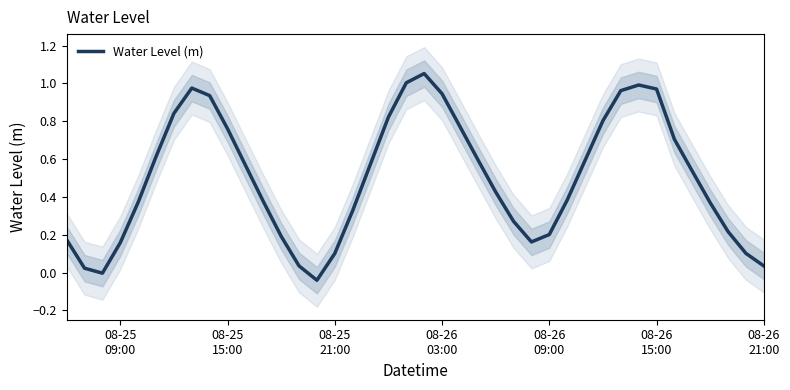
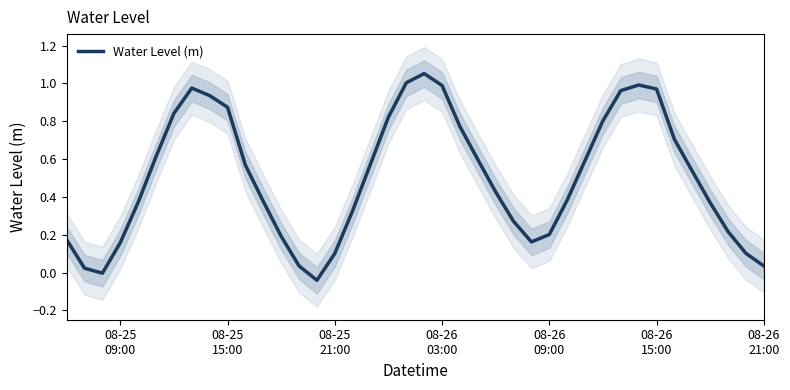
  {
    "Water Level (m)": {
      "08-25 09:00": 0.16,
-     "08-25 15:00": 0.76,
+     "08-25 15:00": 0.87,
      "08-25 21:00": 0.10,
-     "08-26 03:00": 0.95,
+     "08-26 03:00": 0.99,
      "08-26 09:00": 0.20,
      "08-26 15:00": 0.97,
      "08-26 21:00": 0.04
    }
  }
